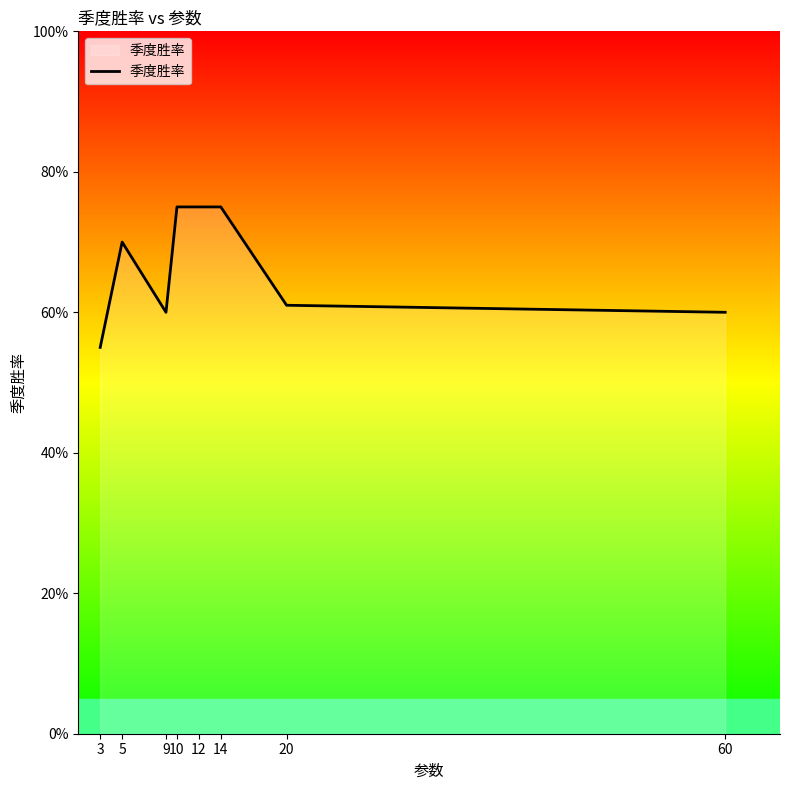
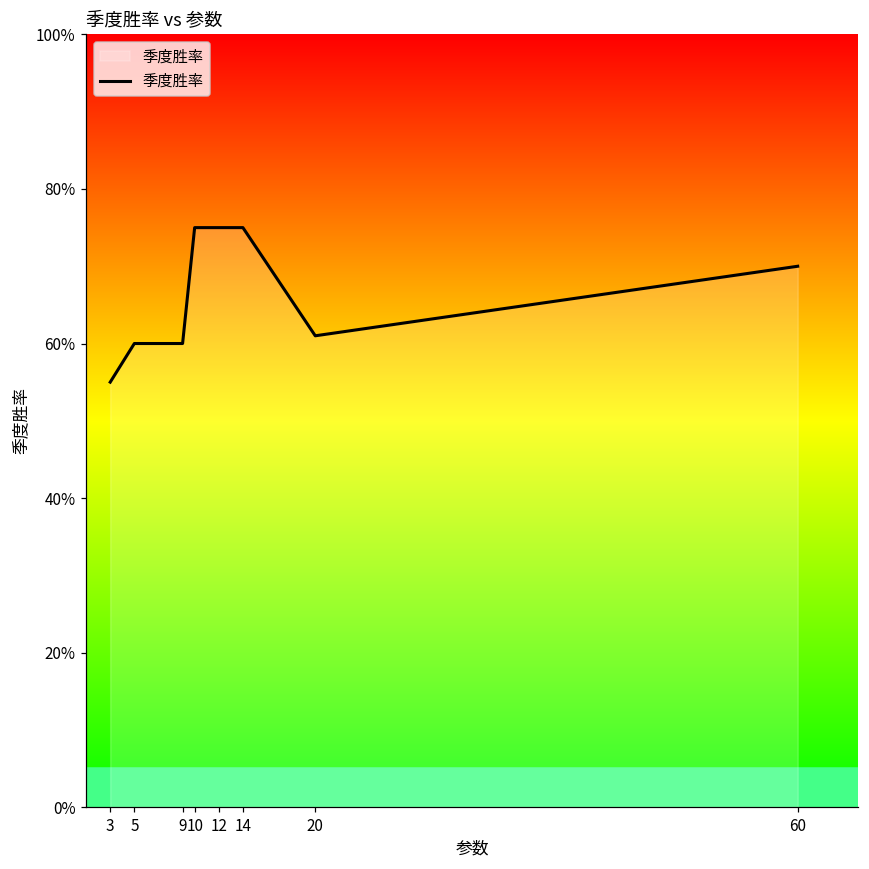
  {
    "3": "55%",
-   "5": "70%",
+   "5": "60%",
    "9": "60%",
    "10": "75%",
    "12": "75%",
    "14": "75%",
    "20": "61%",
-   "60": "60%"
+   "60": "70%"
  }
